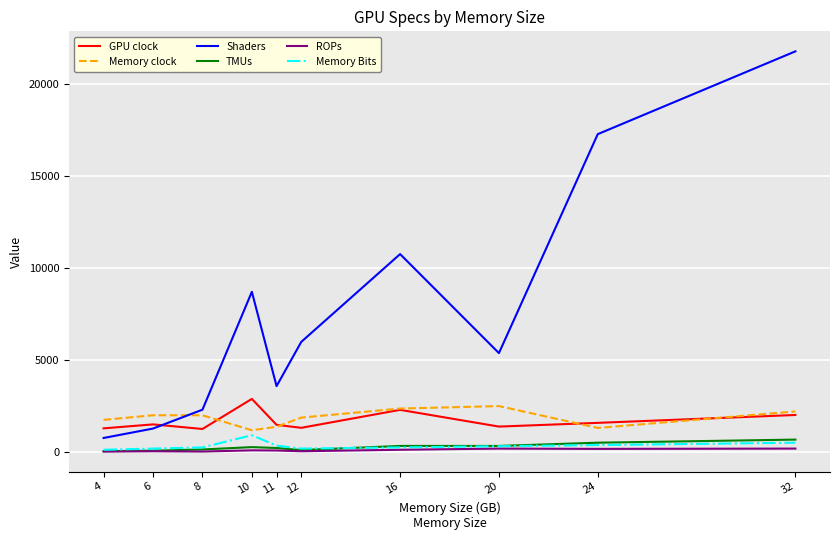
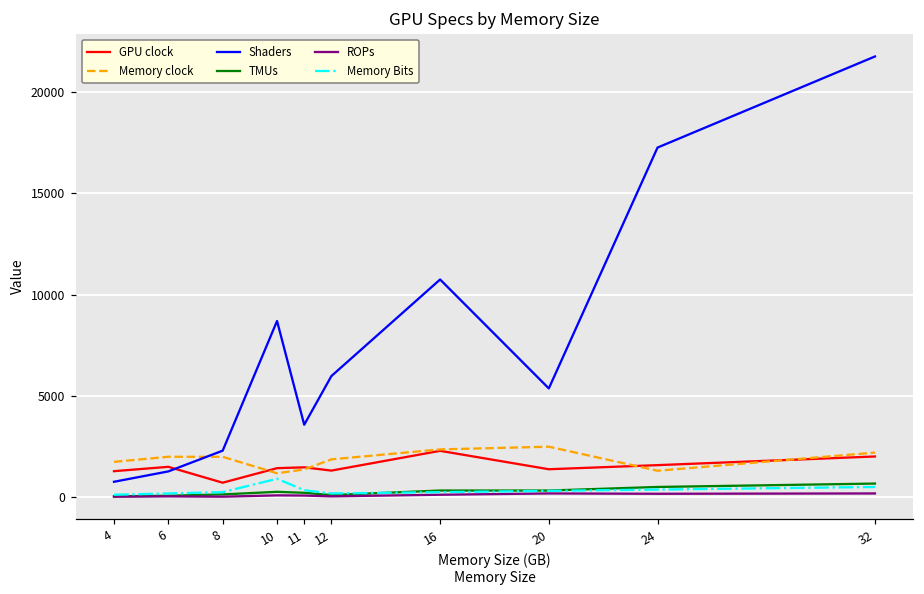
  {
    "GPU clock": {
      "4": 1300,
      "6": 1500,
-     "8": 1300,
-     "10": 2900,
+     "8": 700,
+     "10": 1400,
      "12": 1300,
      "20": 1400,
      "24": 1600,
      "32": 2000
    },
    "Memory clock": {
      "4": 1800,
      "6": 2000,
      "8": 2000,
      "10": 1200,
      "12": 1900,
      "20": 2500,
      "24": 1300,
      "32": 2200
    },
    "Shaders": {
      "4": 800,
      "6": 1300,
      "8": 2300,
      "10": 8700,
      "11": 3600,
      "12": 6000,
      "16": 10800,
      "20": 5400,
      "24": 17300,
      "32": 21800
    },
    "TMUs": {
      "10": 300,
      "32": 700
    },
    "ROPs": {
      "10": 100,
      "24": 200,
      "32": 200
    },
    "Memory Bits": {
      "10": 900,
      "32": 500
    }
  }
